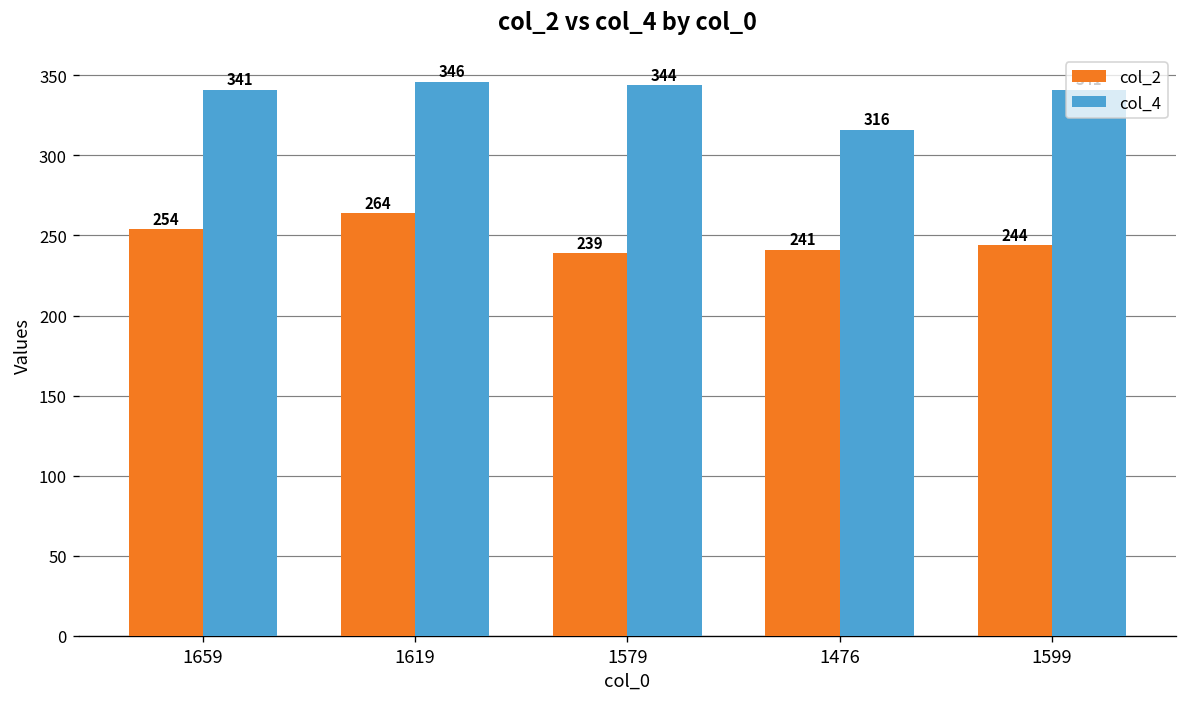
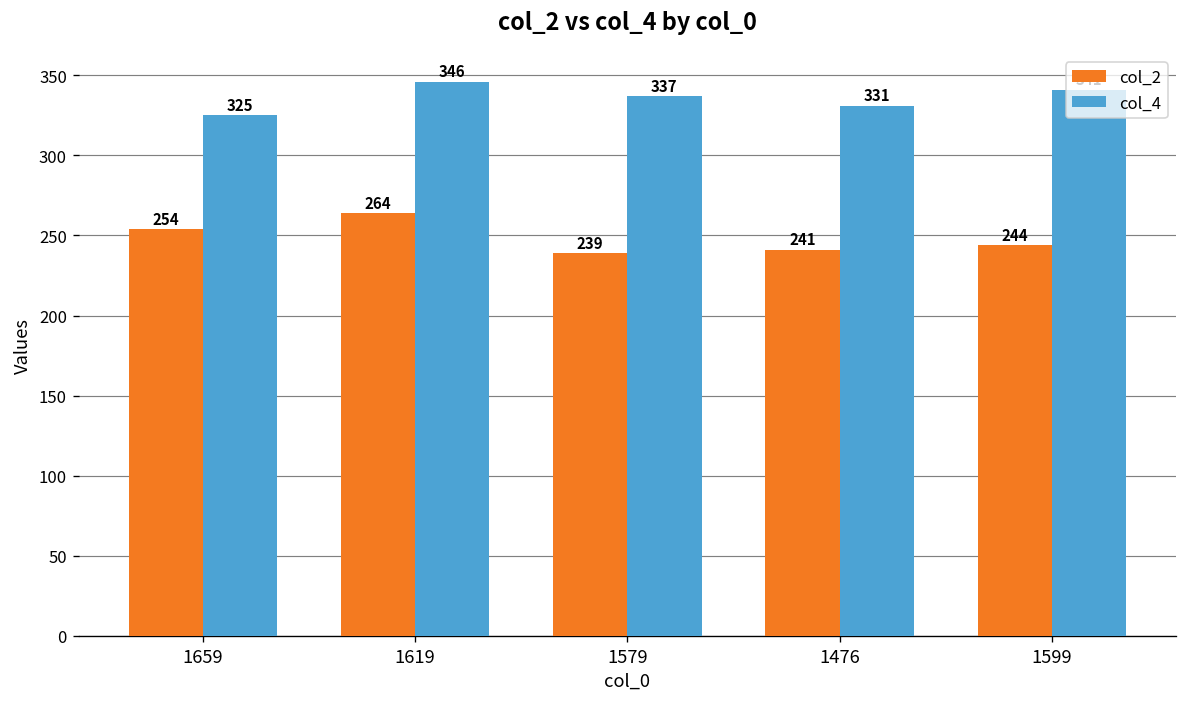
  {
    "col_2": {
      "1659": 254,
      "1619": 264,
      "1579": 239,
      "1476": 241,
      "1599": 244
    },
    "col_4": {
-     "1659": 341,
+     "1659": 325,
      "1619": 346,
-     "1579": 344,
-     "1476": 316
+     "1579": 337,
+     "1476": 331
    }
  }
